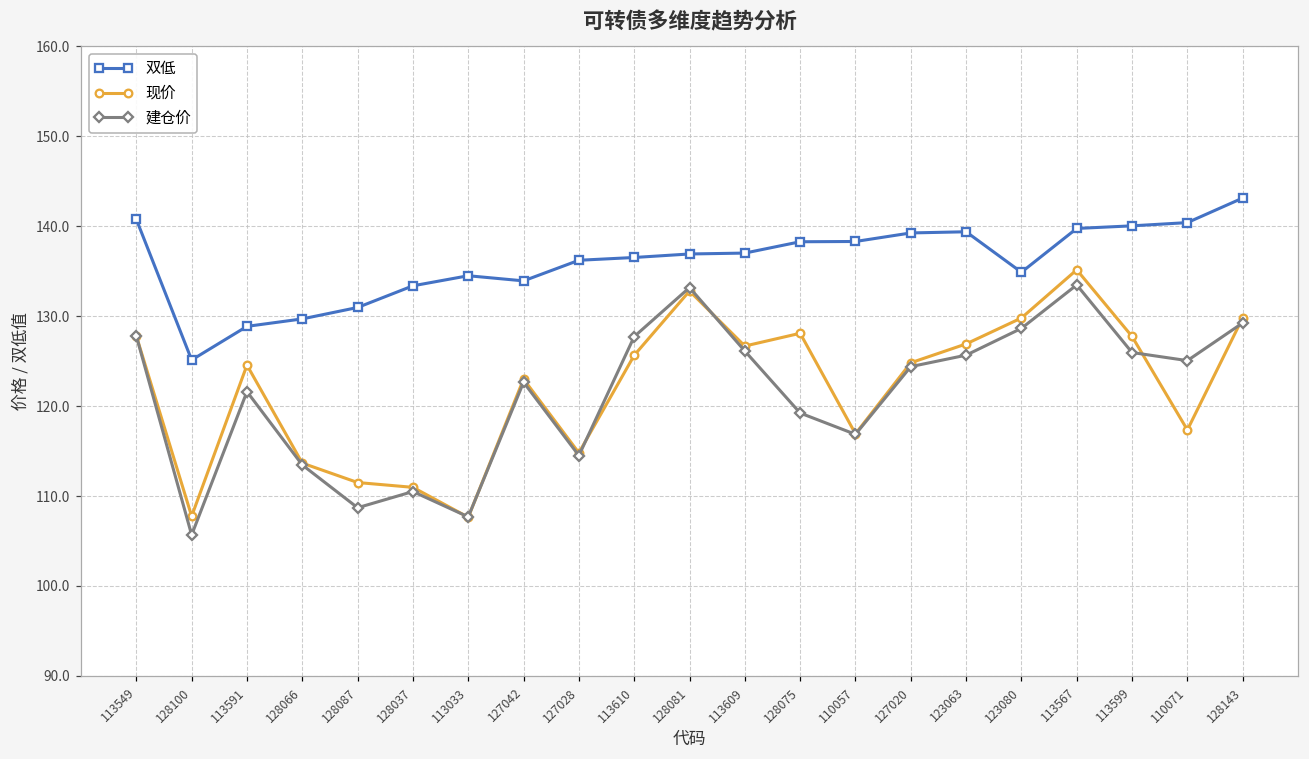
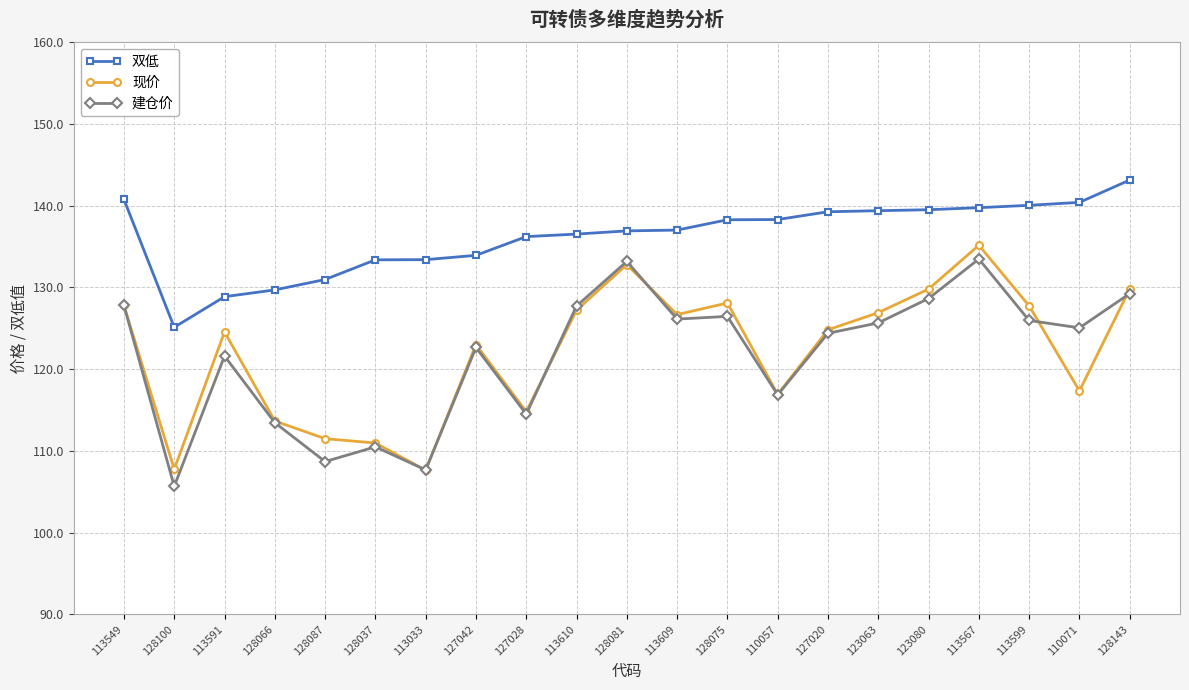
  {
    "双低": {
      "113549": 141,
      "128100": 125,
      "113591": 129,
      "128066": 130,
      "128087": 131,
      "128037": 133,
-     "113033": 135,
+     "113033": 133,
      "127042": 134,
      "127028": 136,
      "113610": 137,
      "128081": 137,
      "113609": 137,
      "128075": 138,
      "110057": 138,
      "127020": 139,
      "123063": 139,
-     "123080": 135,
+     "123080": 140,
      "113567": 140,
      "113599": 140,
      "110071": 140,
      "128143": 143
    },
    "现价": {
      "128100": 108,
      "113591": 125,
      "128087": 112,
      "128037": 111,
      "127042": 123,
-     "113610": 126,
+     "113610": 127,
      "128081": 133,
      "113609": 127,
      "128075": 128,
      "127020": 125,
      "123063": 127,
      "123080": 130,
      "113567": 135,
      "113599": 128,
      "110071": 117,
      "128143": 130
    },
    "建仓价": {
      "128100": 106,
      "113591": 122,
      "128087": 109,
      "128037": 110,
      "127042": 123,
      "113610": 128,
      "128081": 133,
      "113609": 126,
-     "128075": 119,
+     "128075": 126,
      "127020": 124,
      "123063": 126,
      "123080": 129,
      "113567": 133,
      "113599": 126,
      "110071": 125,
      "128143": 129
    }
  }
